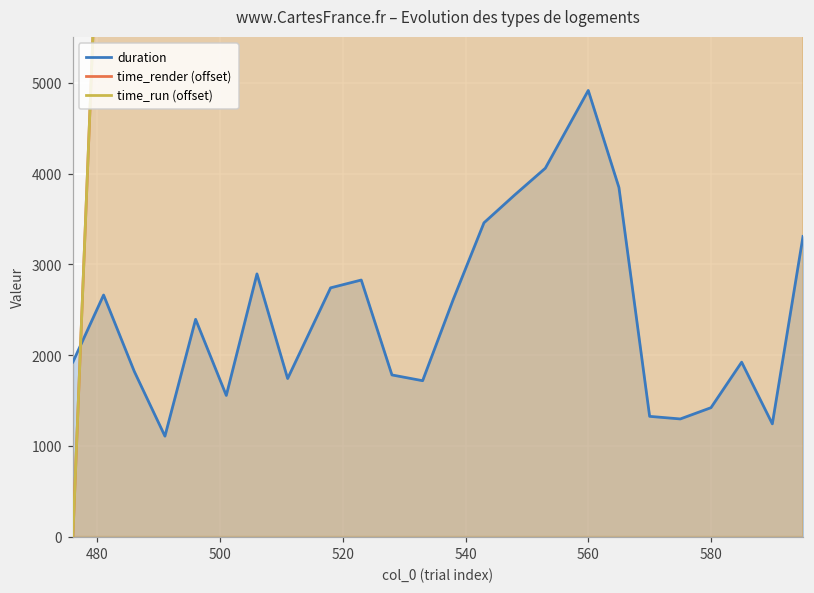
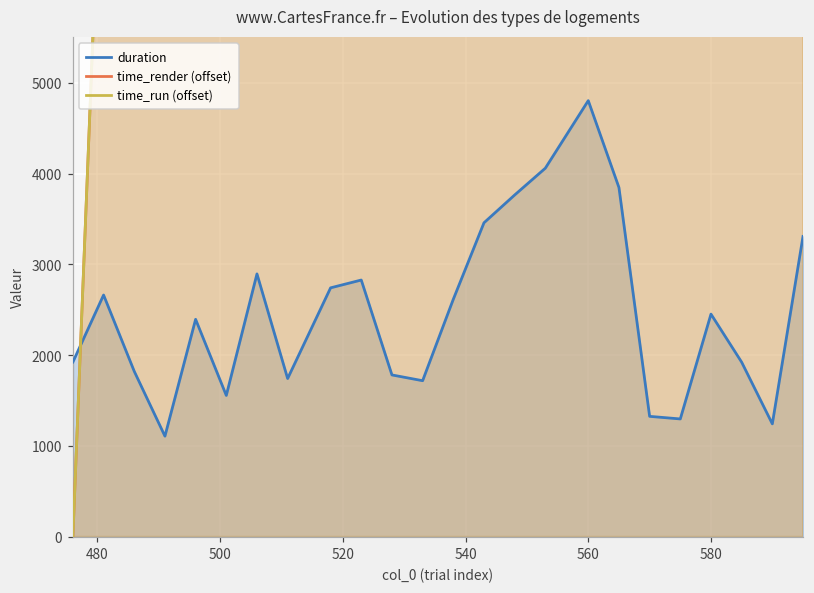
  {
    "duration": {
-     "560": 4900,
-     "580": 1400
+     "560": 4800,
+     "580": 2500
    }
  }
